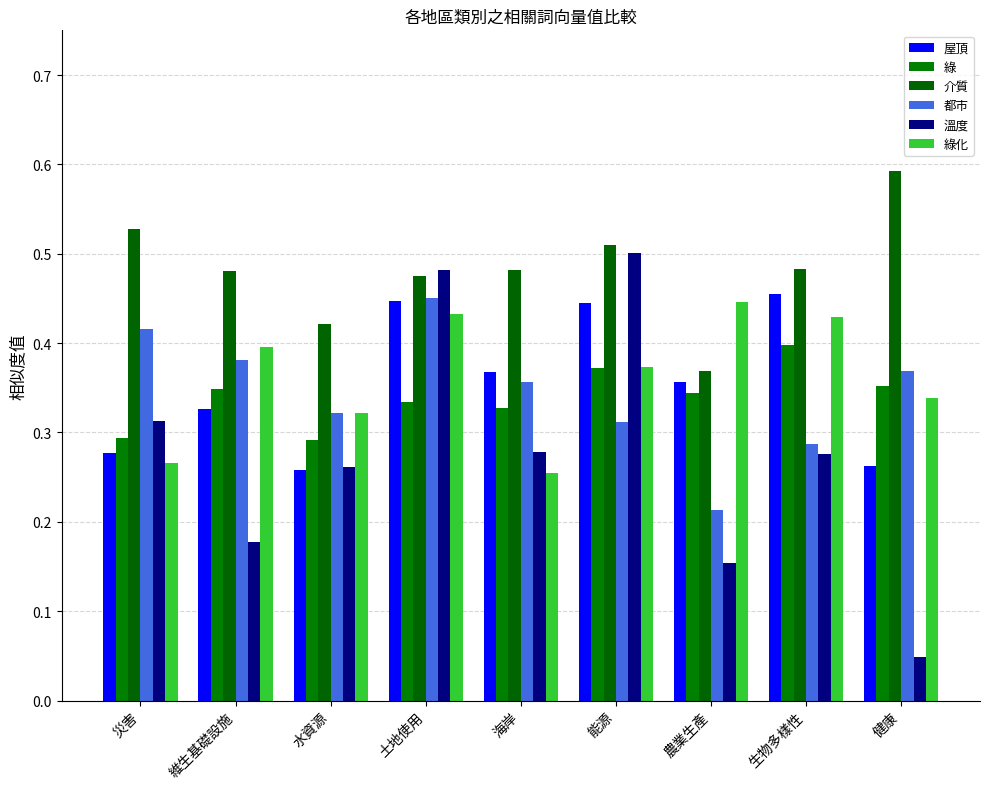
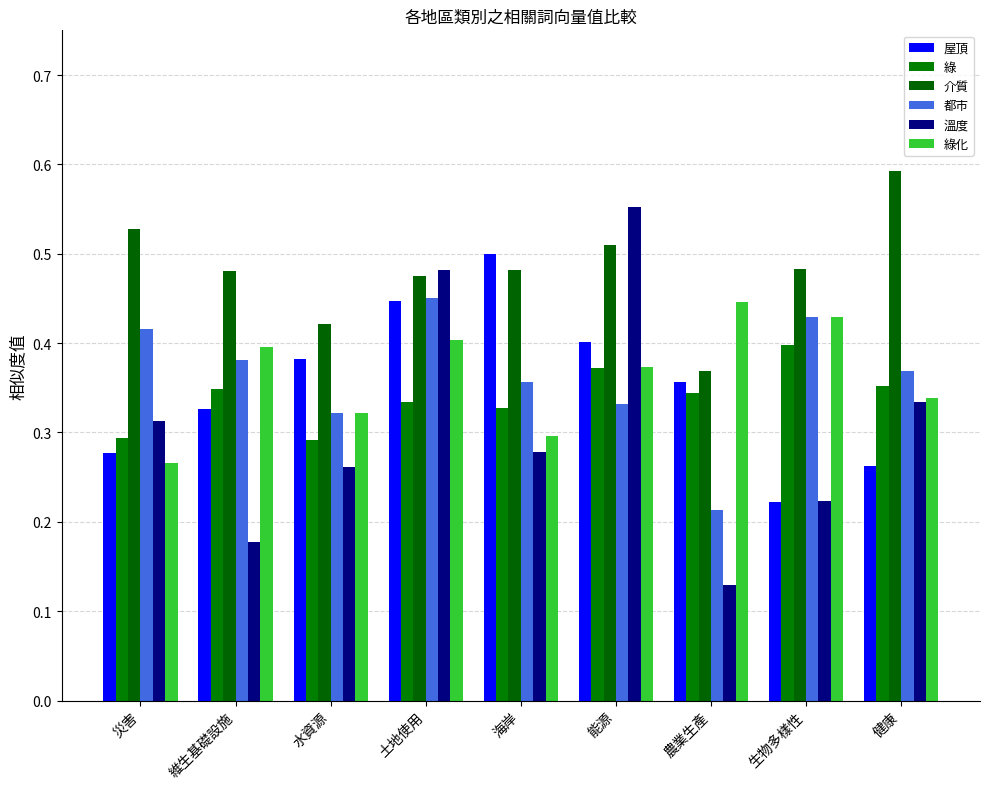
  {
    "屋頂": {
      "災害": 0.28,
      "維生基礎設施": 0.33,
-     "水資源": 0.26,
+     "水資源": 0.38,
      "土地使用": 0.45,
-     "海岸": 0.37,
-     "能源": 0.45,
+     "海岸": 0.50,
+     "能源": 0.40,
      "農業生產": 0.36,
-     "生物多樣性": 0.45,
+     "生物多樣性": 0.22,
      "健康": 0.26
    },
    "都市": {
      "災害": 0.42,
      "維生基礎設施": 0.38,
      "水資源": 0.32,
      "土地使用": 0.45,
      "海岸": 0.36,
-     "能源": 0.31,
+     "能源": 0.33,
      "農業生產": 0.21,
-     "生物多樣性": 0.29,
+     "生物多樣性": 0.43,
      "健康": 0.37
    },
    "溫度": {
      "災害": 0.31,
      "維生基礎設施": 0.18,
      "水資源": 0.26,
      "土地使用": 0.48,
      "海岸": 0.28,
-     "能源": 0.50,
-     "農業生產": 0.15,
-     "生物多樣性": 0.28,
-     "健康": 0.05
+     "能源": 0.55,
+     "農業生產": 0.13,
+     "生物多樣性": 0.22,
+     "健康": 0.33
    },
    "綠化": {
      "災害": 0.27,
      "維生基礎設施": 0.40,
      "水資源": 0.32,
-     "土地使用": 0.43,
-     "海岸": 0.25,
+     "土地使用": 0.40,
+     "海岸": 0.30,
      "能源": 0.37,
      "農業生產": 0.45,
      "生物多樣性": 0.43,
      "健康": 0.34
    }
  }
